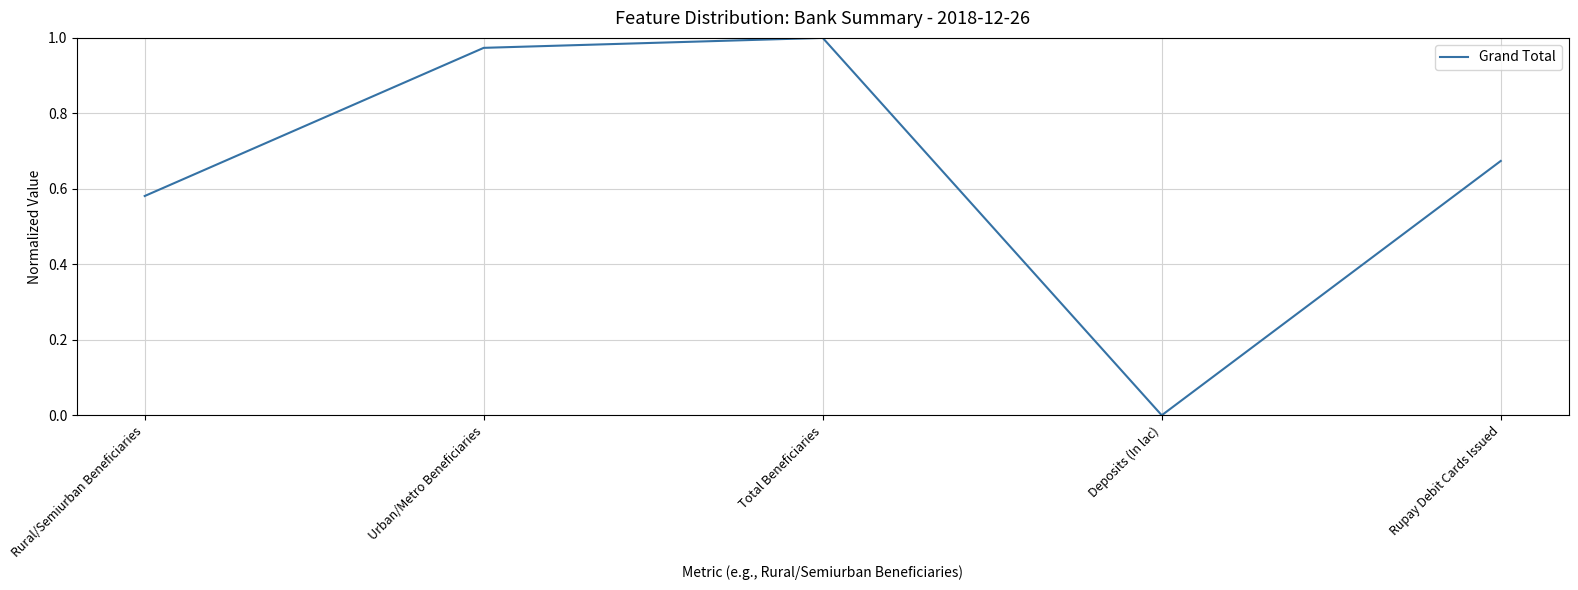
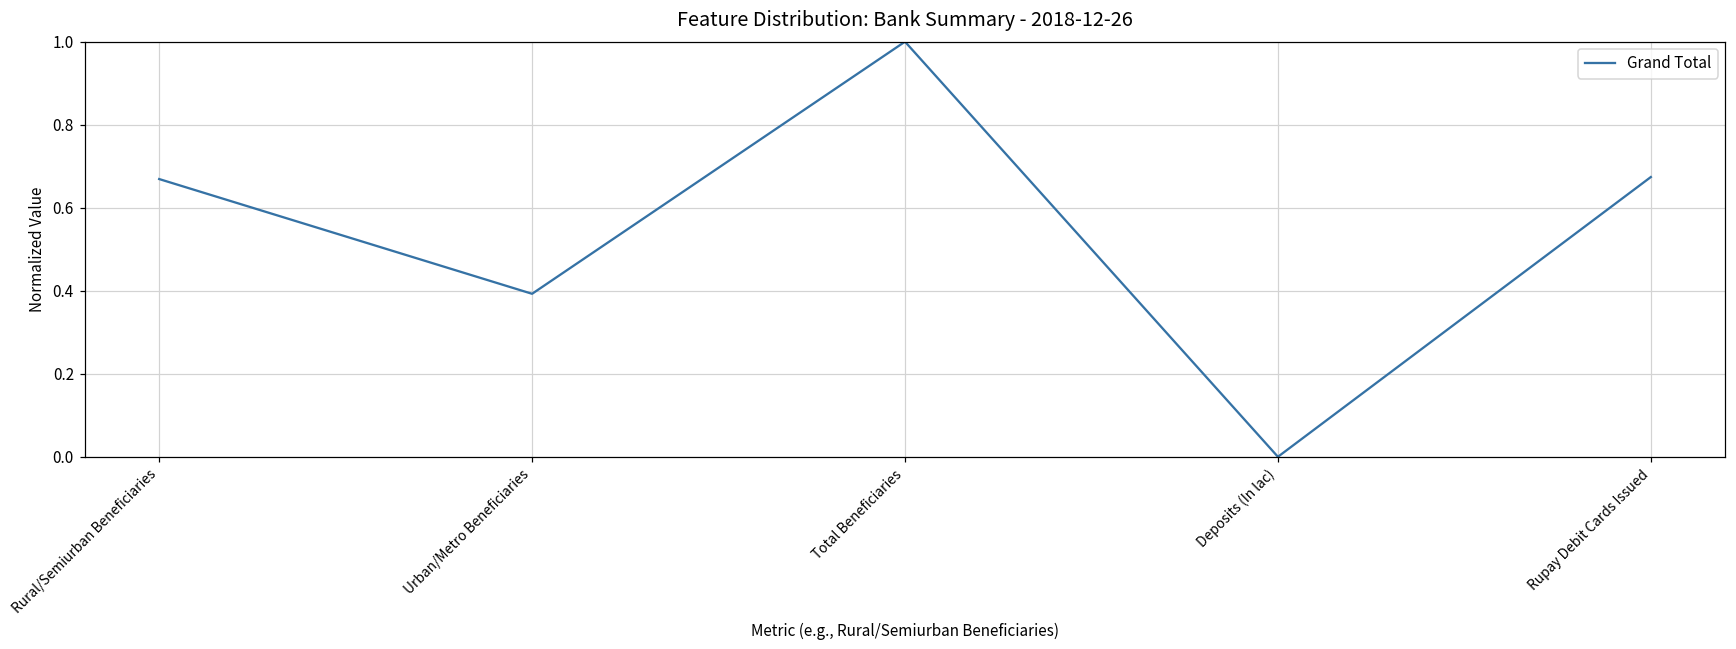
  {
-   "Rural/Semiurban Beneficiaries": 0.58,
-   "Urban/Metro Beneficiaries": 0.97,
+   "Rural/Semiurban Beneficiaries": 0.67,
+   "Urban/Metro Beneficiaries": 0.39,
    "Total Beneficiaries": 1.00,
    "Deposits (In lac)": 0.00,
    "Rupay Debit Cards Issued": 0.67
  }
